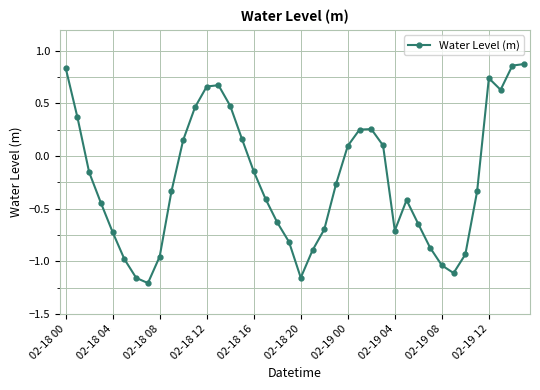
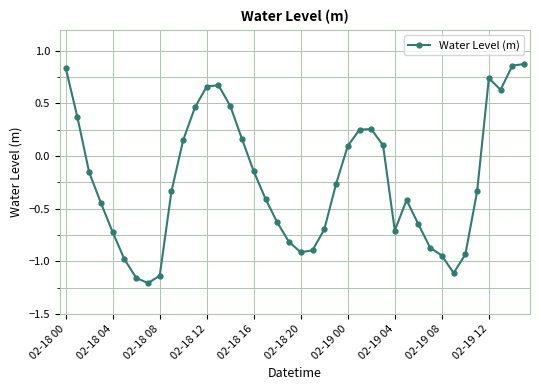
  {
    "02-18 00": 0.84,
    "02-18 04": -0.72,
-   "02-18 08": -0.95,
+   "02-18 08": -1.14,
    "02-18 12": 0.66,
    "02-18 16": -0.15,
-   "02-18 20": -1.16,
+   "02-18 20": -0.91,
    "02-19 00": 0.10,
    "02-19 04": -0.71,
-   "02-19 08": -1.04,
+   "02-19 08": -0.95,
    "02-19 12": 0.74
  }
